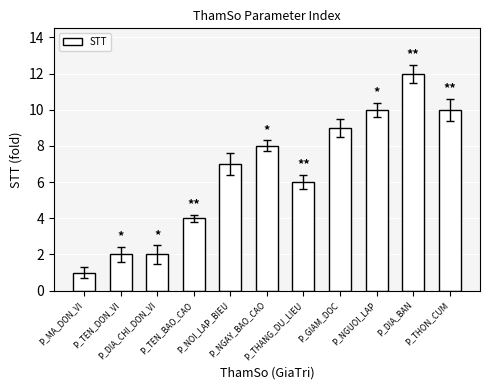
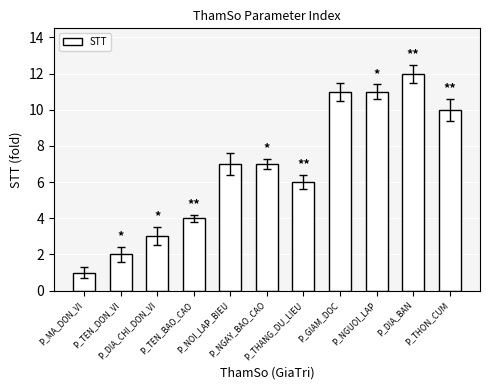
  {
    "STT": {
      "P_MA_DON_VI": 1,
      "P_TEN_DON_VI": 2,
-     "P_DIA_CHI_DON_VI": 2,
+     "P_DIA_CHI_DON_VI": 3,
      "P_TEN_BAO_CAO": 4,
      "P_NOI_LAP_BIEU": 7,
-     "P_NGAY_BAO_CAO": 8,
+     "P_NGAY_BAO_CAO": 7,
      "P_THANG_DU_LIEU": 6,
-     "P_GIAM_DOC": 9,
-     "P_NGUOI_LAP": 10,
+     "P_GIAM_DOC": 11,
+     "P_NGUOI_LAP": 11,
      "P_DIA_BAN": 12,
      "P_THON_CUM": 10
    }
  }
